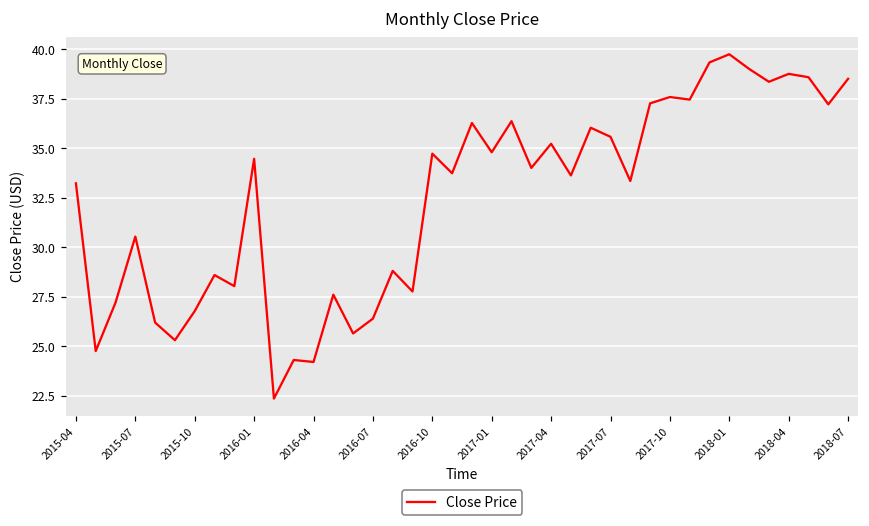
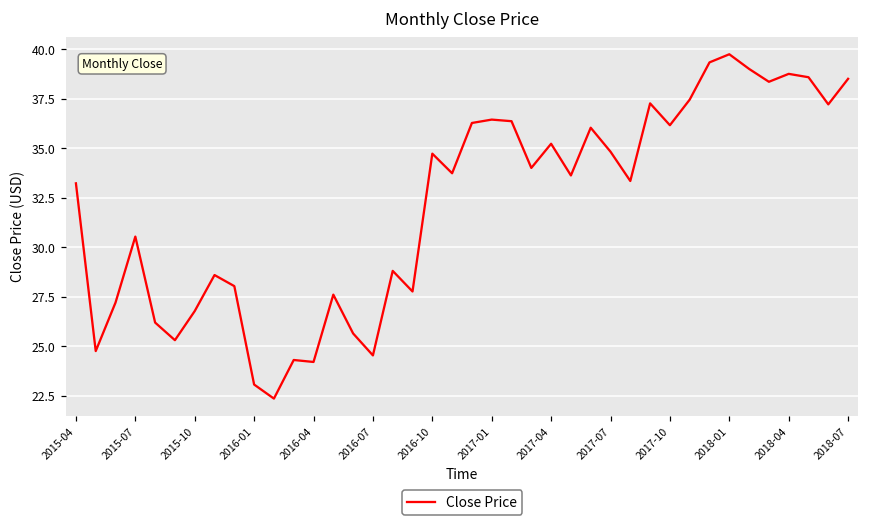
  {
    "2015-04": 33.2,
    "2015-07": 30.5,
    "2015-10": 26.8,
-   "2016-01": 34.5,
+   "2016-01": 23.1,
    "2016-04": 24.2,
-   "2016-07": 26.4,
+   "2016-07": 24.5,
    "2016-10": 34.7,
-   "2017-01": 34.8,
+   "2017-01": 36.4,
    "2017-04": 35.2,
-   "2017-07": 35.6,
-   "2017-10": 37.6,
+   "2017-07": 34.8,
+   "2017-10": 36.2,
    "2018-01": 39.7,
    "2018-04": 38.8,
    "2018-07": 38.5
  }
